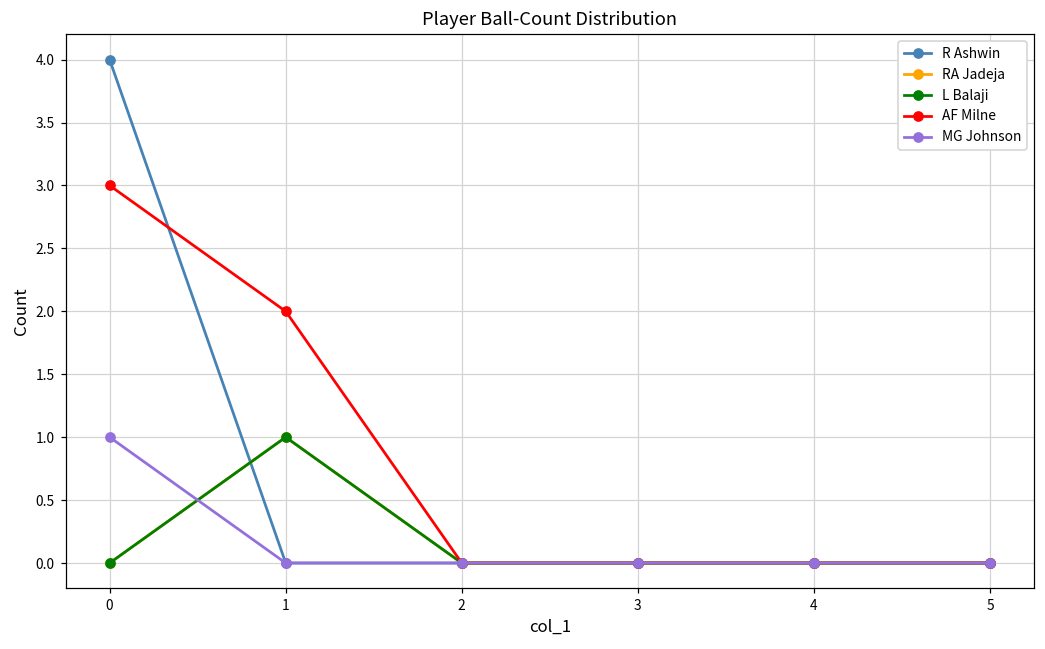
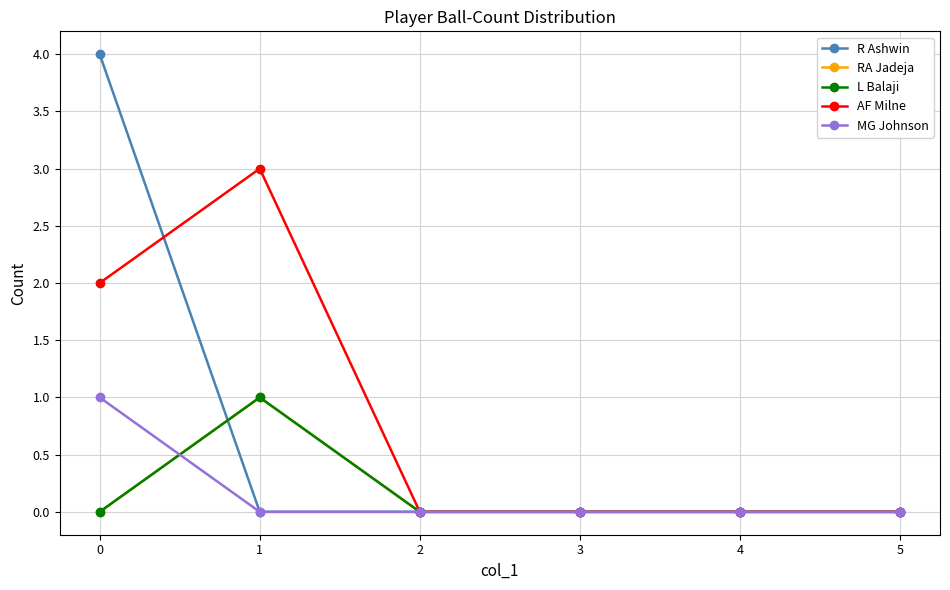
  {
    "R Ashwin": {
      "0": 4
    },
    "L Balaji": {
      "0": 0,
      "1": 1
    },
    "AF Milne": {
-     "0": 3,
-     "1": 2
+     "0": 2,
+     "1": 3
    },
    "MG Johnson": {
      "0": 1
    }
  }
